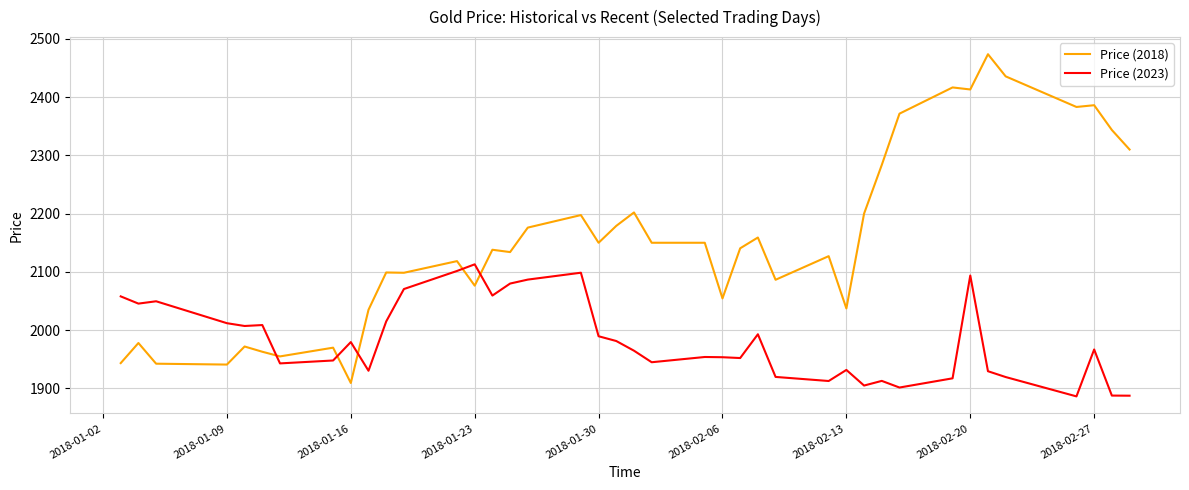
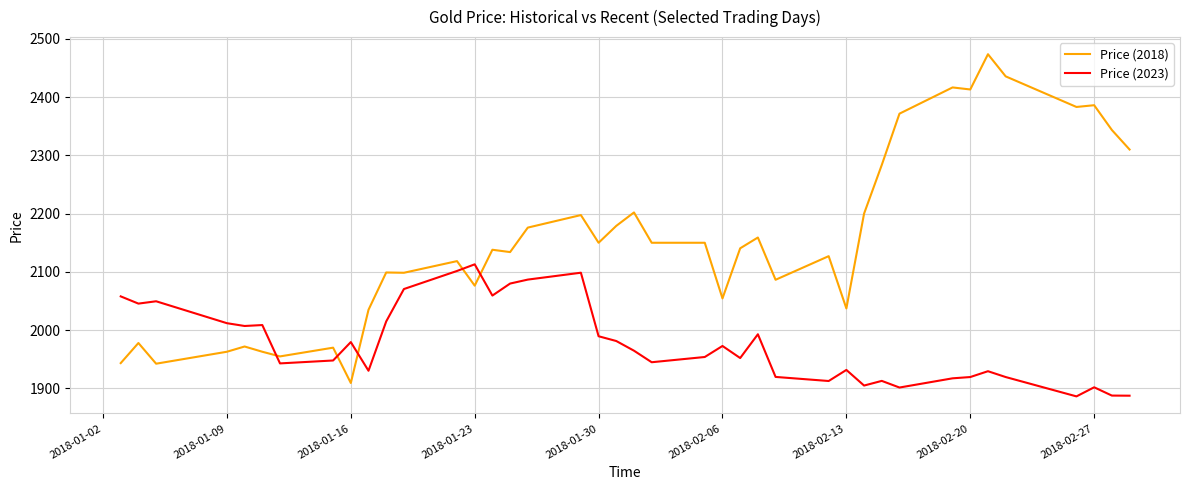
  {
    "Price (2018)": {
-     "2018-01-09": 1940,
+     "2018-01-09": 1960,
      "2018-01-16": 1910,
      "2018-01-23": 2080,
      "2018-01-30": 2150,
      "2018-02-06": 2050,
      "2018-02-13": 2040,
      "2018-02-20": 2410,
      "2018-02-27": 2390
    },
    "Price (2023)": {
      "2018-01-09": 2010,
      "2018-01-16": 1980,
      "2018-01-23": 2110,
      "2018-01-30": 1990,
-     "2018-02-06": 1950,
+     "2018-02-06": 1970,
      "2018-02-13": 1930,
-     "2018-02-20": 2090,
-     "2018-02-27": 1970
+     "2018-02-20": 1920,
+     "2018-02-27": 1900
    }
  }
